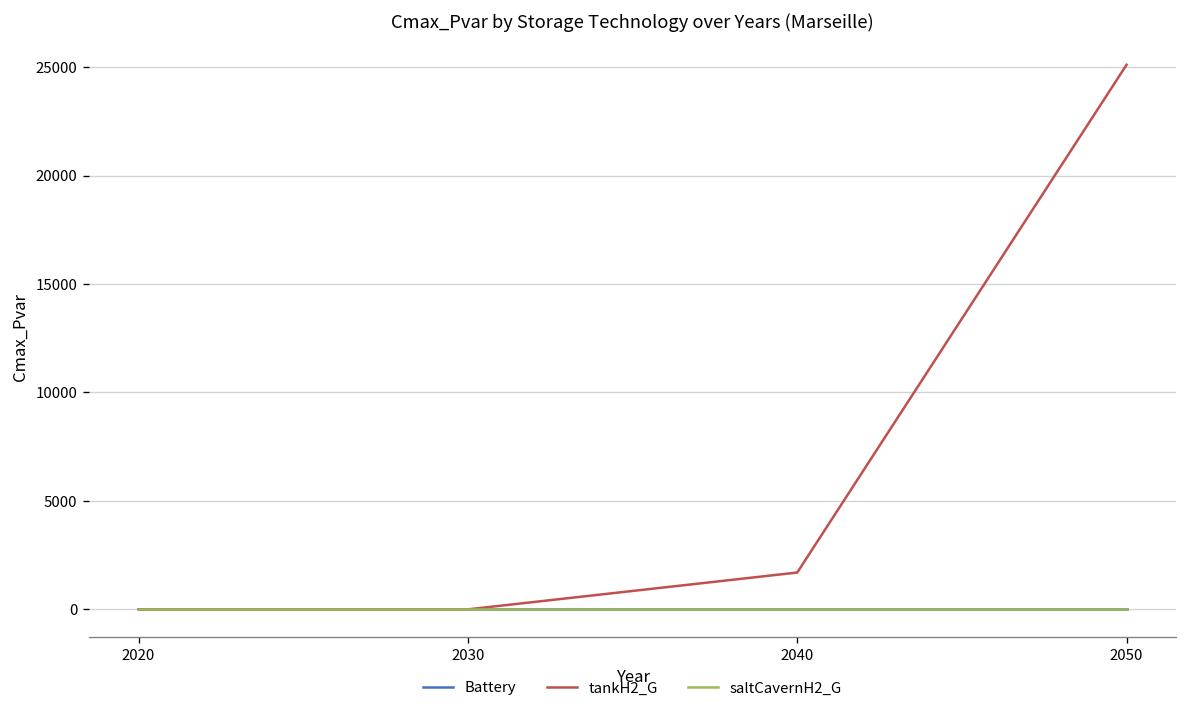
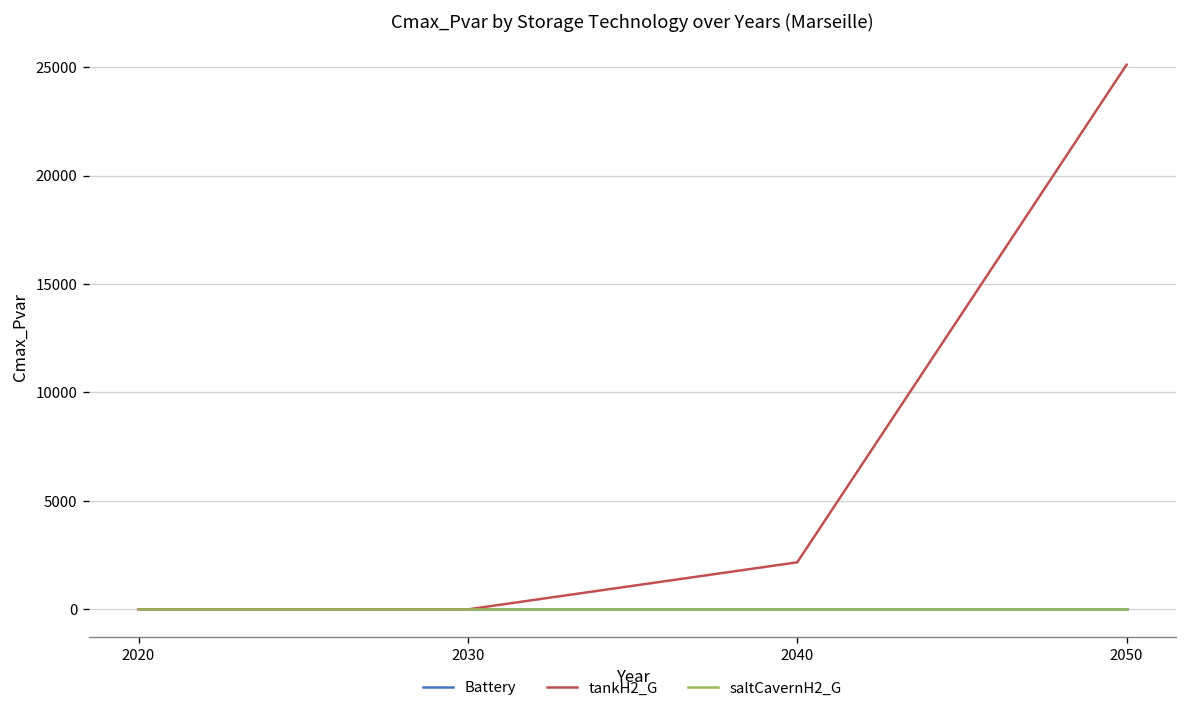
  {
    "saltCavernH2_G": {
      "2040": 0,
      "2050": 0
    },
    "tankH2_G": {
-     "2040": 1700,
+     "2040": 2200,
      "2050": 25100
    }
  }
